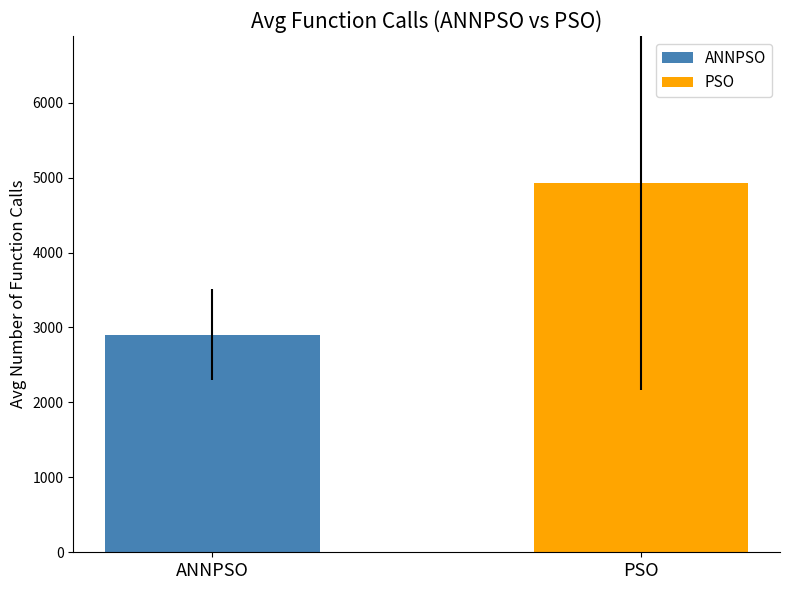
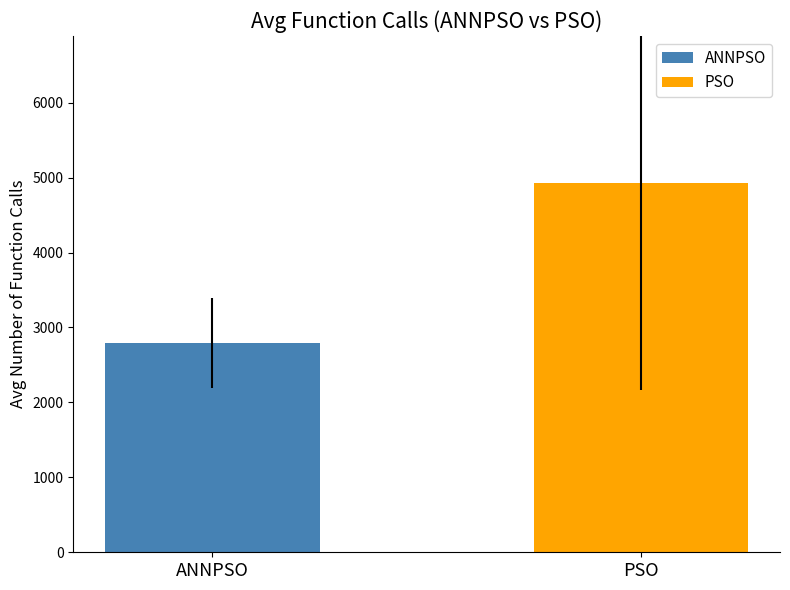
  {
-   "ANNPSO": 2900,
+   "ANNPSO": 2800,
    "PSO": 4900
  }
